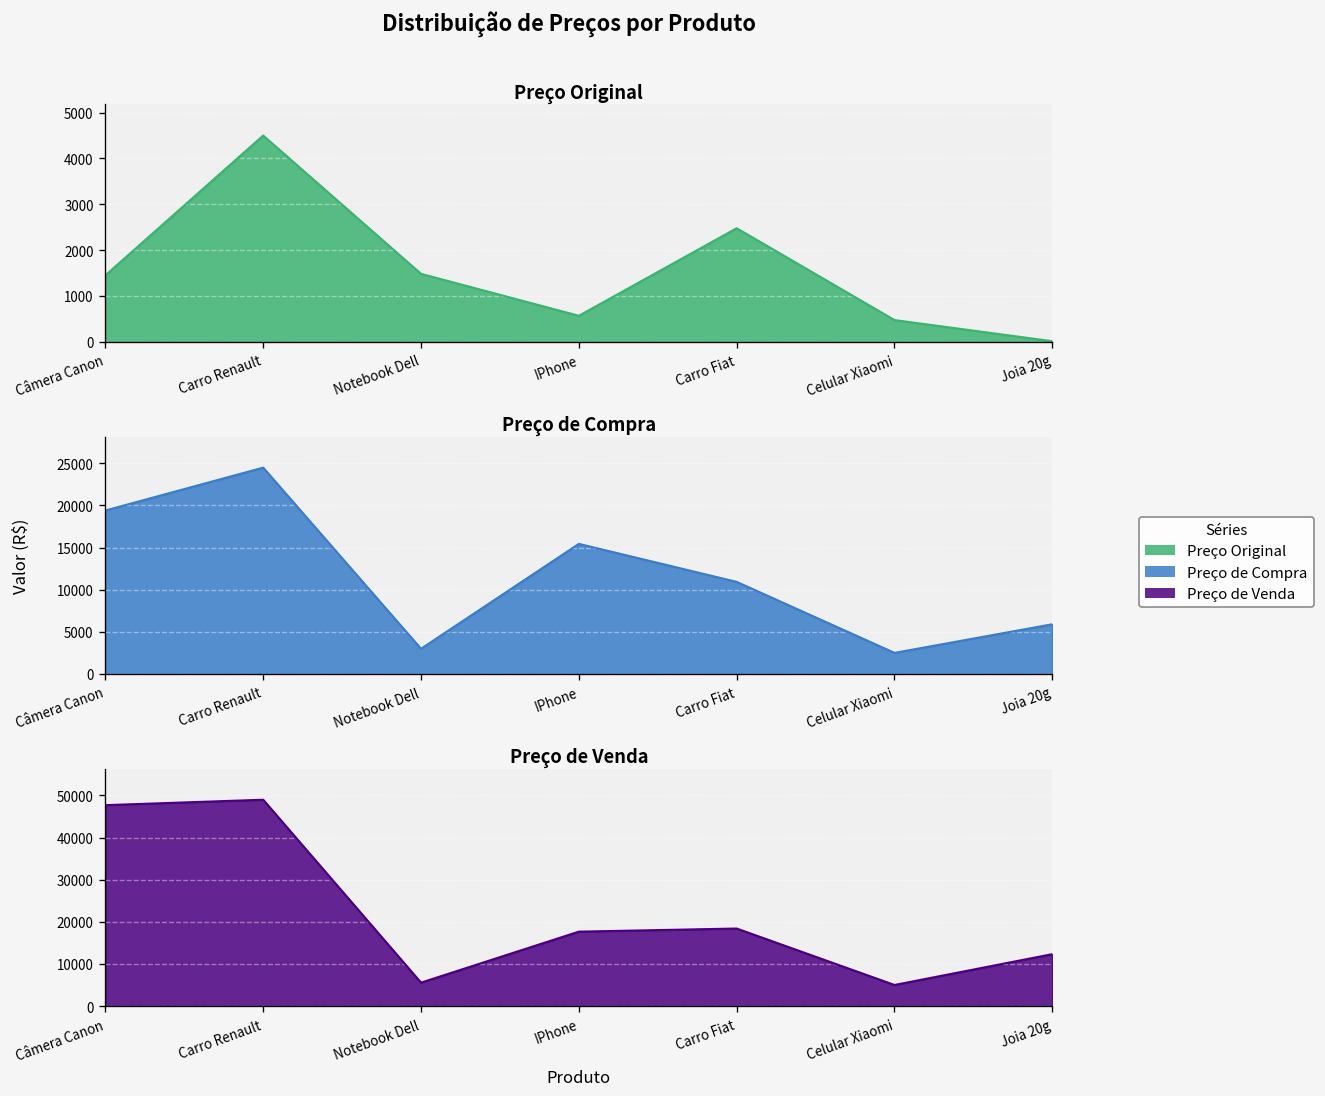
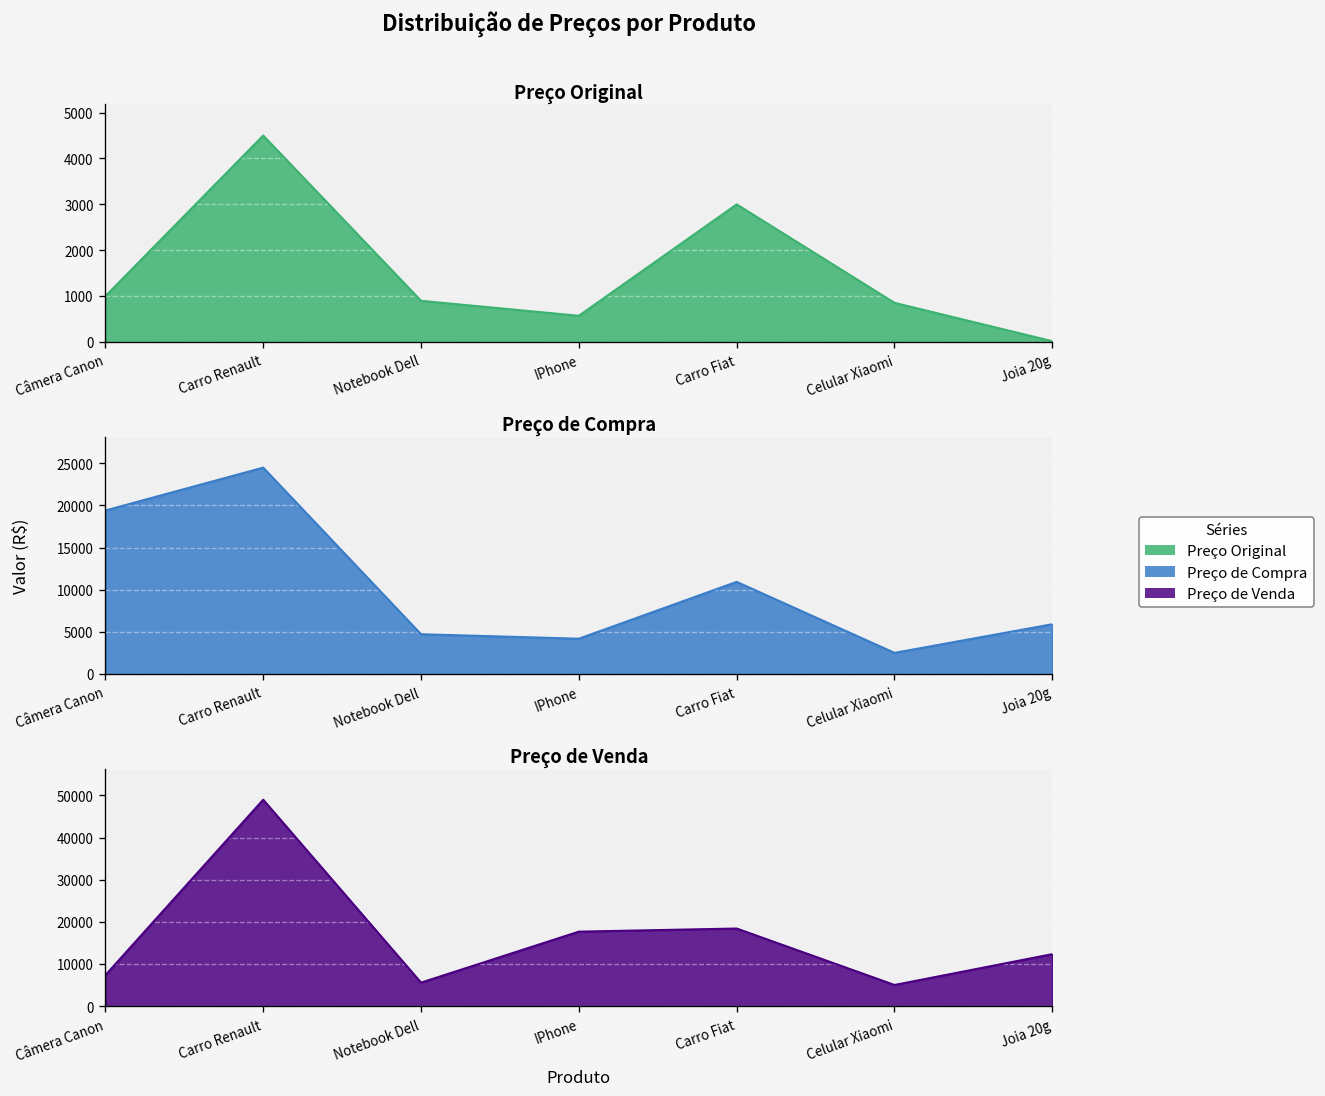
  {
    "Preço Original": {
-     "Câmera Canon": 1500,
+     "Câmera Canon": 1000,
      "Carro Renault": 4500,
-     "Notebook Dell": 1500,
+     "Notebook Dell": 900,
      "IPhone": 600,
-     "Carro Fiat": 2500,
-     "Celular Xiaomi": 500,
+     "Carro Fiat": 3000,
+     "Celular Xiaomi": 900,
      "Joia 20g": 0
    },
    "Preço de Compra": {
      "Câmera Canon": 19000,
      "Carro Renault": 24000,
-     "Notebook Dell": 3000,
-     "IPhone": 15000,
+     "Notebook Dell": 5000,
+     "IPhone": 4000,
      "Carro Fiat": 11000,
      "Celular Xiaomi": 3000,
      "Joia 20g": 6000
    },
    "Preço de Venda": {
-     "Câmera Canon": 48000,
+     "Câmera Canon": 7000,
      "Carro Renault": 49000,
      "Notebook Dell": 6000,
      "IPhone": 18000,
      "Carro Fiat": 18000,
      "Celular Xiaomi": 5000,
      "Joia 20g": 12000
    }
  }
